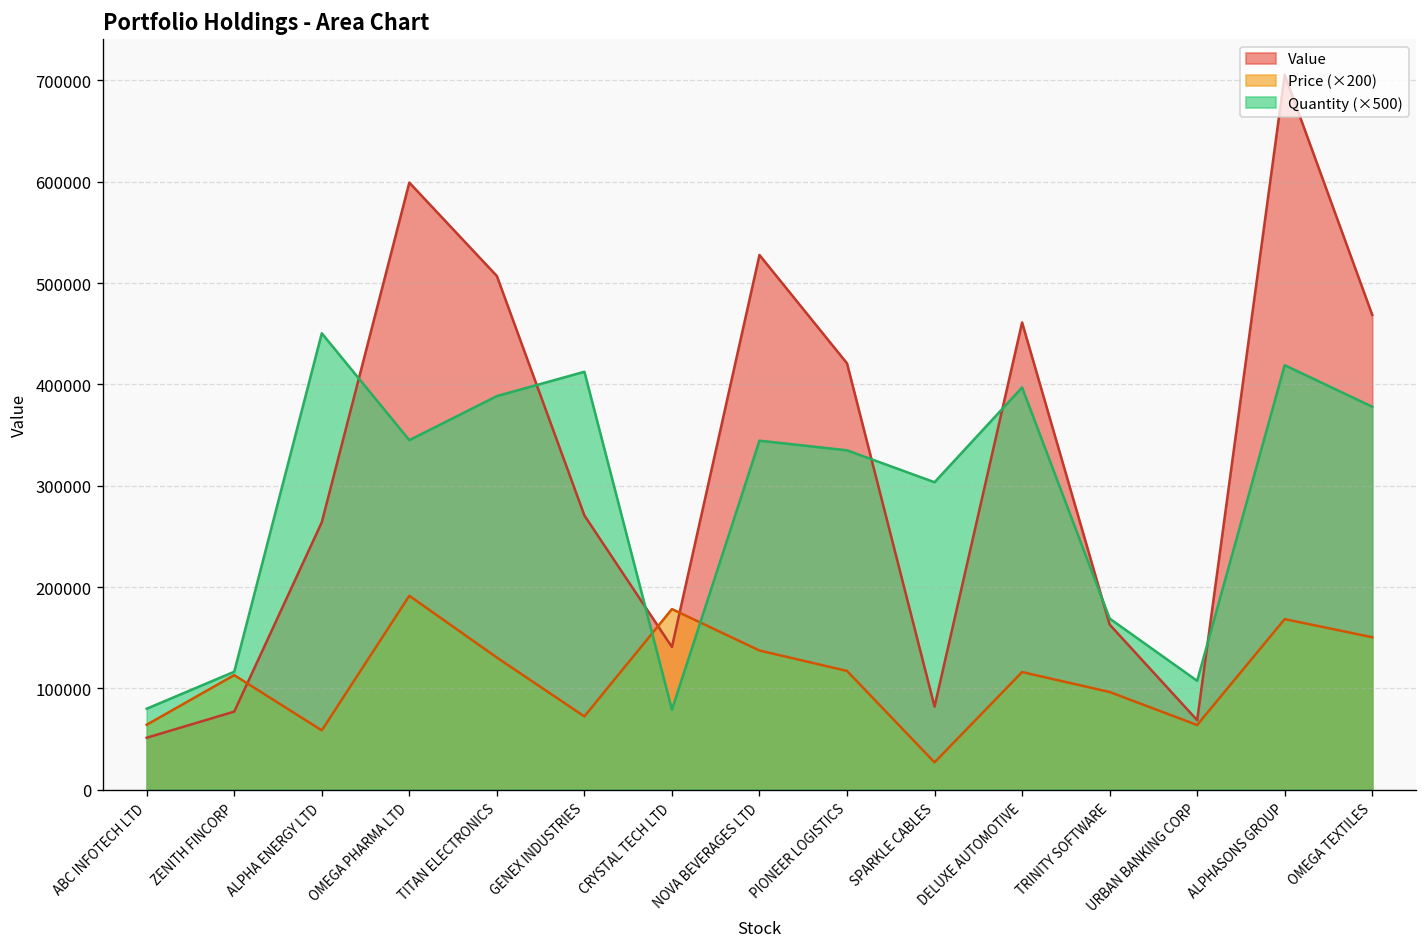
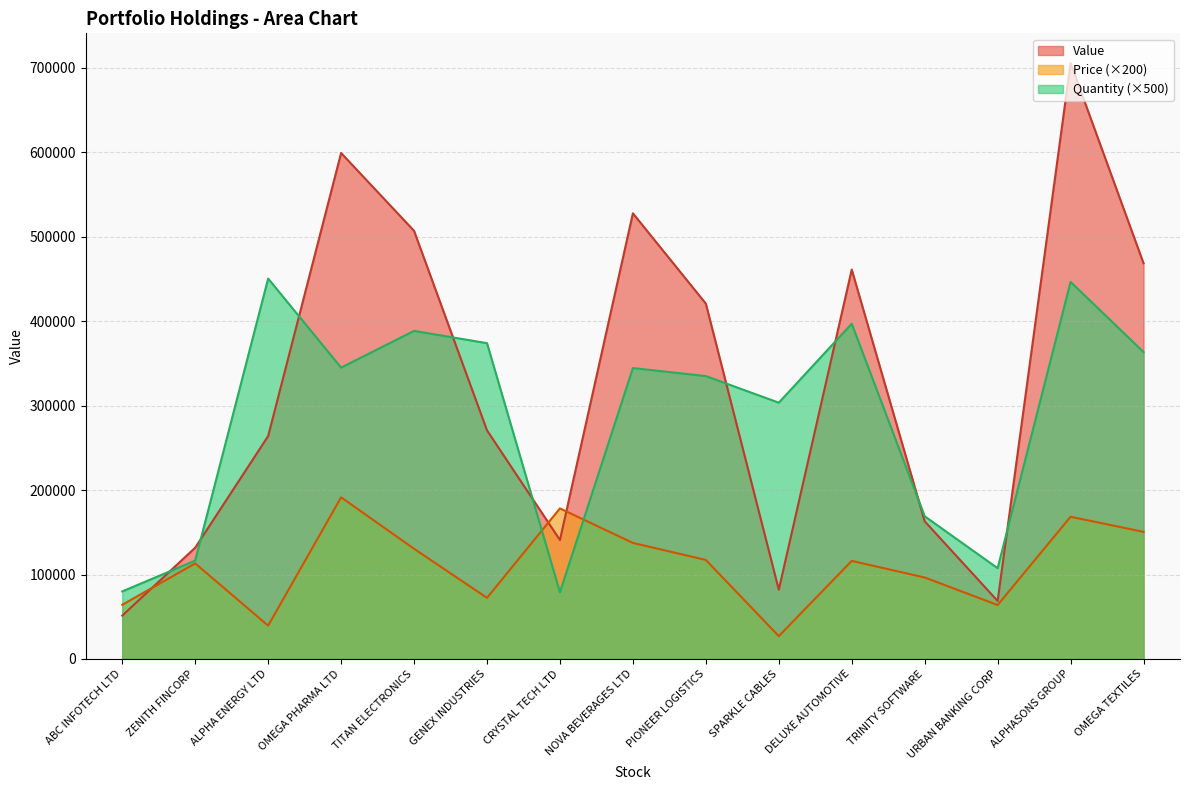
  {
    "Value": {
      "ABC INFOTECH LTD": 50000,
-     "ZENITH FINCORP": 80000,
+     "ZENITH FINCORP": 130000,
      "ALPHA ENERGY LTD": 260000,
      "OMEGA PHARMA LTD": 600000,
      "TITAN ELECTRONICS": 510000,
      "GENEX INDUSTRIES": 270000,
      "CRYSTAL TECH LTD": 140000,
      "NOVA BEVERAGES LTD": 530000,
      "PIONEER LOGISTICS": 420000,
      "SPARKLE CABLES": 80000,
      "DELUXE AUTOMOTIVE": 460000,
      "TRINITY SOFTWARE": 160000,
      "URBAN BANKING CORP": 70000,
      "OMEGA TEXTILES": 470000
    },
    "Price (×200)": {
      "ABC INFOTECH LTD": 60000,
      "ZENITH FINCORP": 110000,
-     "ALPHA ENERGY LTD": 60000,
+     "ALPHA ENERGY LTD": 40000,
      "OMEGA PHARMA LTD": 190000,
      "TITAN ELECTRONICS": 130000,
      "GENEX INDUSTRIES": 70000,
      "CRYSTAL TECH LTD": 180000,
      "NOVA BEVERAGES LTD": 140000,
      "PIONEER LOGISTICS": 120000,
      "SPARKLE CABLES": 30000,
      "DELUXE AUTOMOTIVE": 120000,
      "TRINITY SOFTWARE": 100000,
      "URBAN BANKING CORP": 60000,
      "ALPHASONS GROUP": 170000,
      "OMEGA TEXTILES": 150000
    },
    "Quantity (×500)": {
      "ABC INFOTECH LTD": 80000,
      "ZENITH FINCORP": 120000,
      "ALPHA ENERGY LTD": 450000,
      "OMEGA PHARMA LTD": 350000,
      "TITAN ELECTRONICS": 390000,
-     "GENEX INDUSTRIES": 410000,
+     "GENEX INDUSTRIES": 370000,
      "CRYSTAL TECH LTD": 80000,
      "NOVA BEVERAGES LTD": 340000,
      "PIONEER LOGISTICS": 340000,
      "SPARKLE CABLES": 300000,
      "DELUXE AUTOMOTIVE": 400000,
      "TRINITY SOFTWARE": 170000,
      "URBAN BANKING CORP": 110000,
-     "ALPHASONS GROUP": 420000,
-     "OMEGA TEXTILES": 380000
+     "ALPHASONS GROUP": 450000,
+     "OMEGA TEXTILES": 360000
    }
  }
